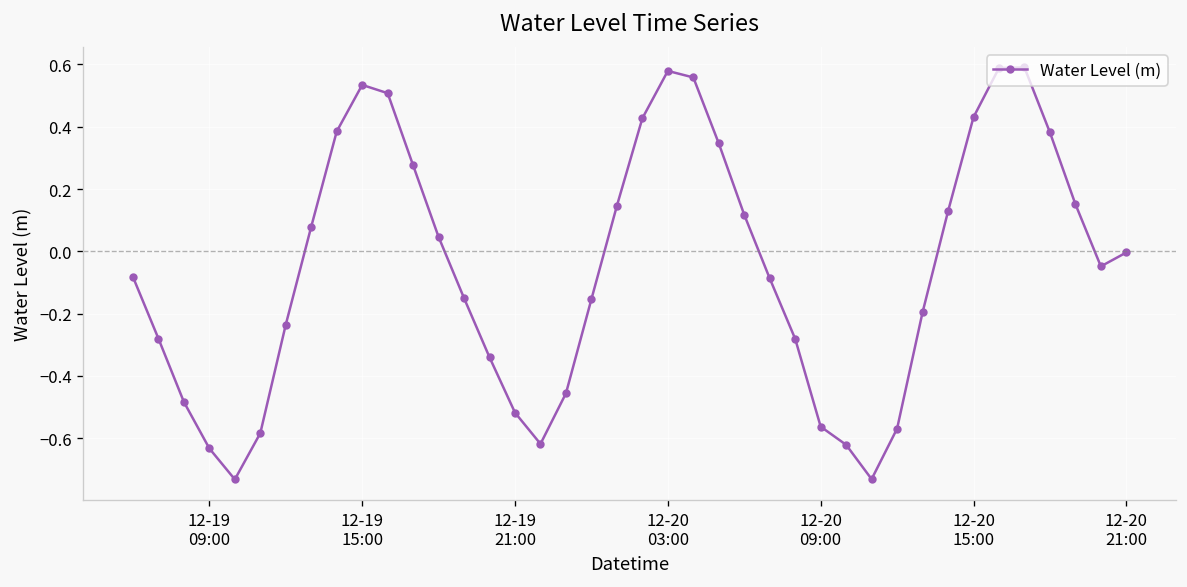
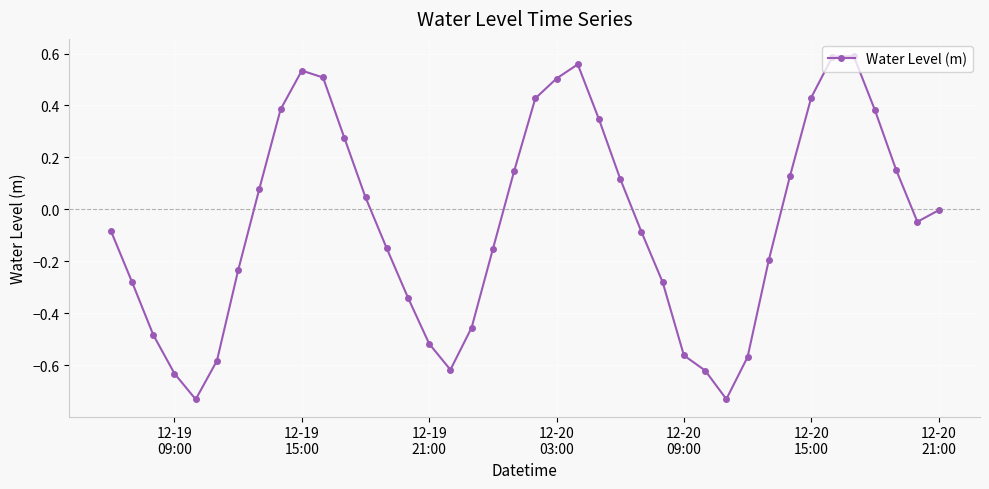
  {
    "12-19 09:00": -0.63,
    "12-19 15:00": 0.53,
    "12-19 21:00": -0.52,
-   "12-20 03:00": 0.58,
+   "12-20 03:00": 0.50,
    "12-20 09:00": -0.56,
    "12-20 15:00": 0.43,
    "12-20 21:00": 0.00
  }
